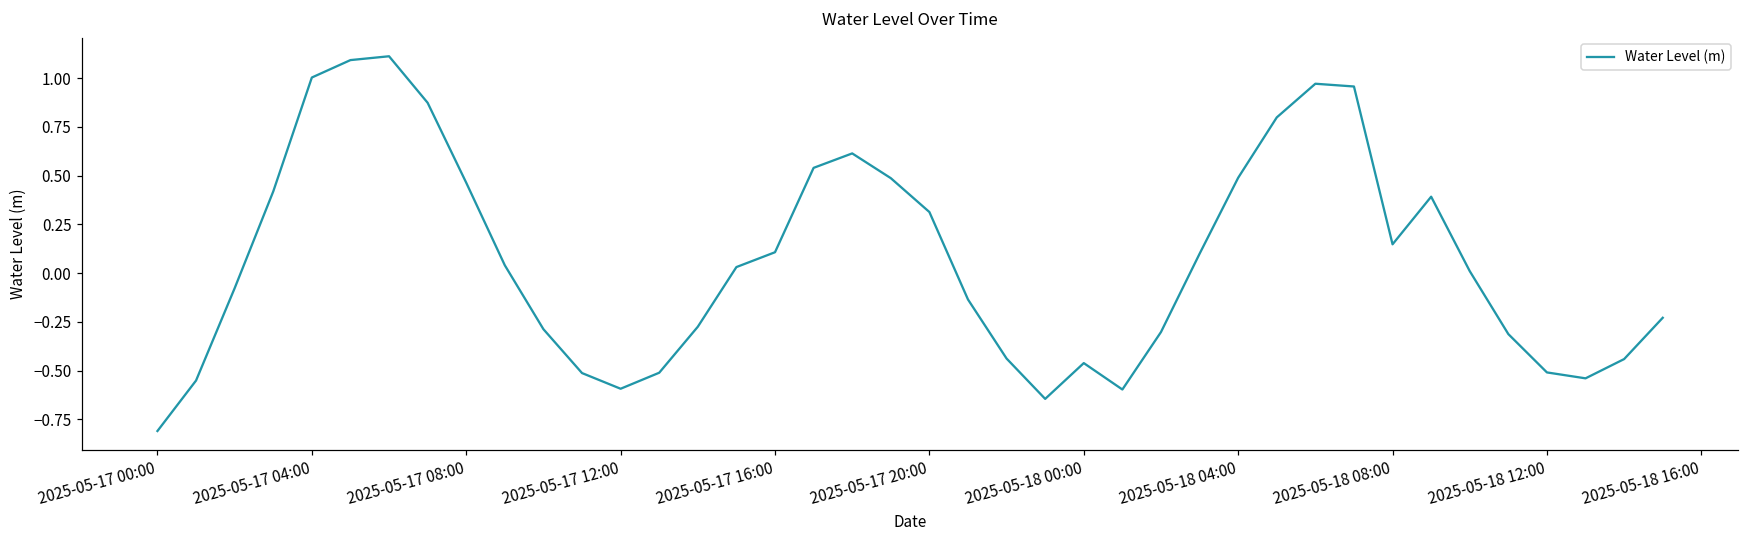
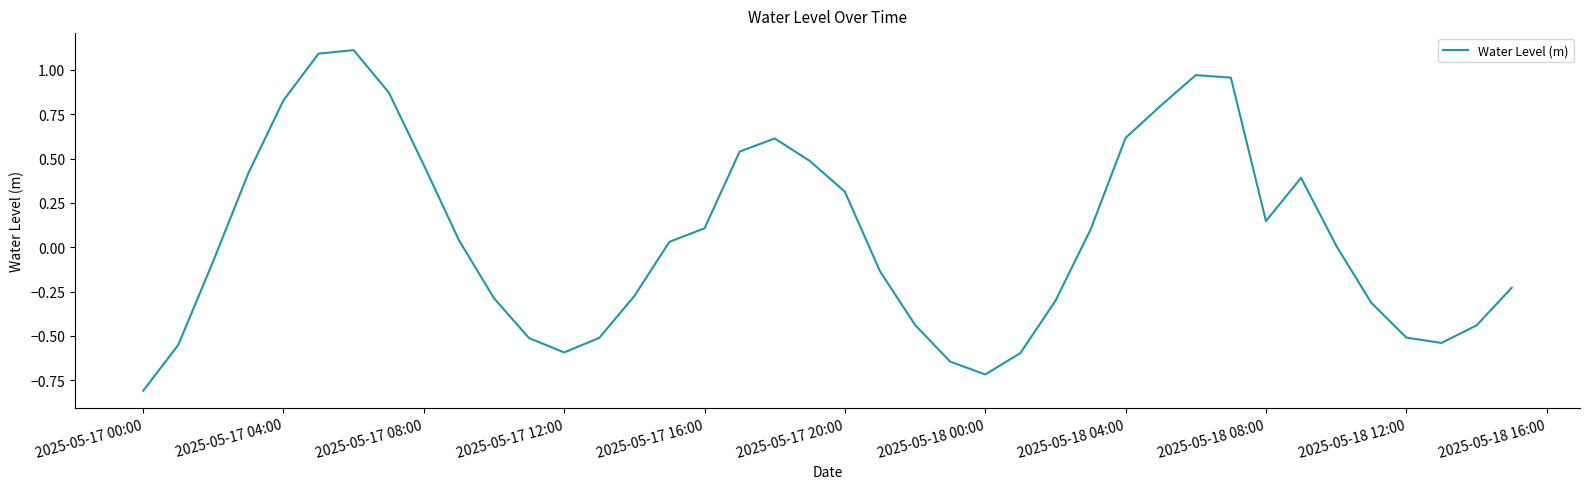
  {
    "2025-05-17 00:00": -0.81,
-   "2025-05-17 04:00": 1.00,
+   "2025-05-17 04:00": 0.83,
    "2025-05-17 08:00": 0.46,
    "2025-05-17 12:00": -0.59,
    "2025-05-17 16:00": 0.11,
    "2025-05-17 20:00": 0.31,
-   "2025-05-18 00:00": -0.46,
-   "2025-05-18 04:00": 0.49,
+   "2025-05-18 00:00": -0.72,
+   "2025-05-18 04:00": 0.62,
    "2025-05-18 08:00": 0.15,
    "2025-05-18 12:00": -0.51
  }
